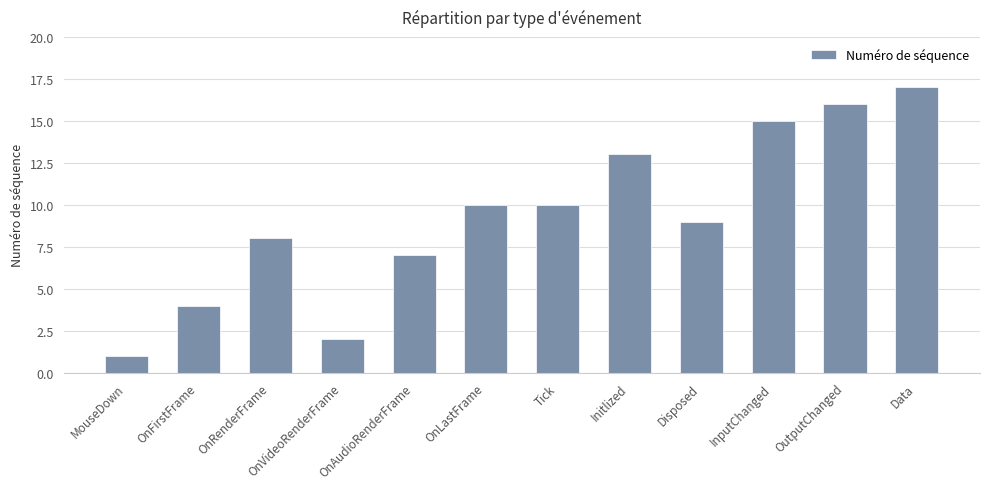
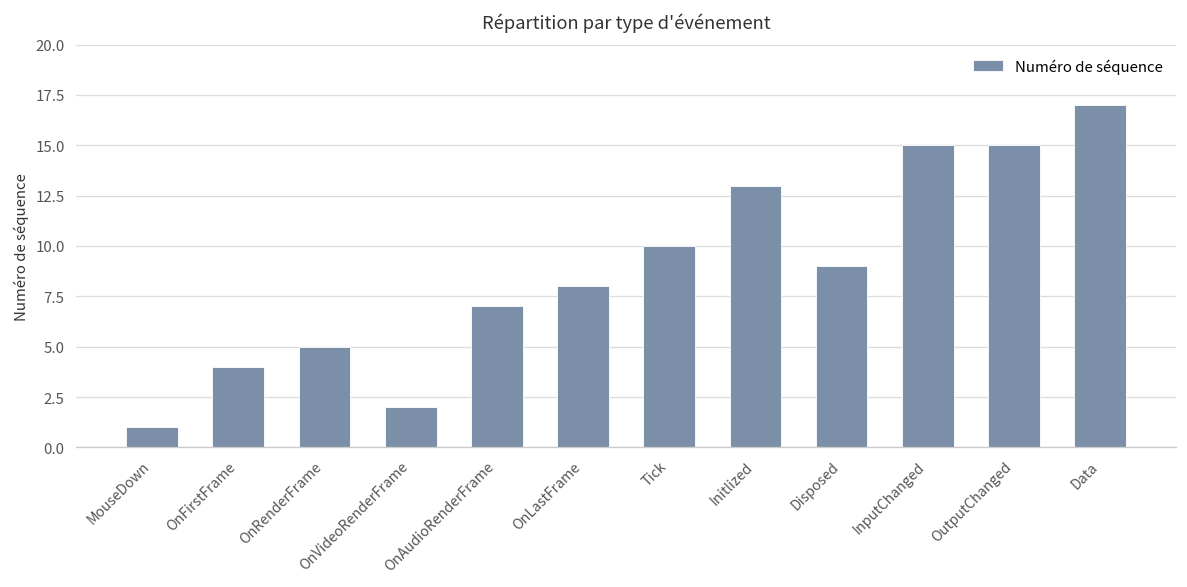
  {
    "MouseDown": 1,
    "OnFirstFrame": 4,
-   "OnRenderFrame": 8,
+   "OnRenderFrame": 5,
    "OnVideoRenderFrame": 2,
    "OnAudioRenderFrame": 7,
-   "OnLastFrame": 10,
+   "OnLastFrame": 8,
    "Tick": 10,
    "Initlized": 13,
    "Disposed": 9,
    "InputChanged": 15,
-   "OutputChanged": 16,
+   "OutputChanged": 15,
    "Data": 17
  }
